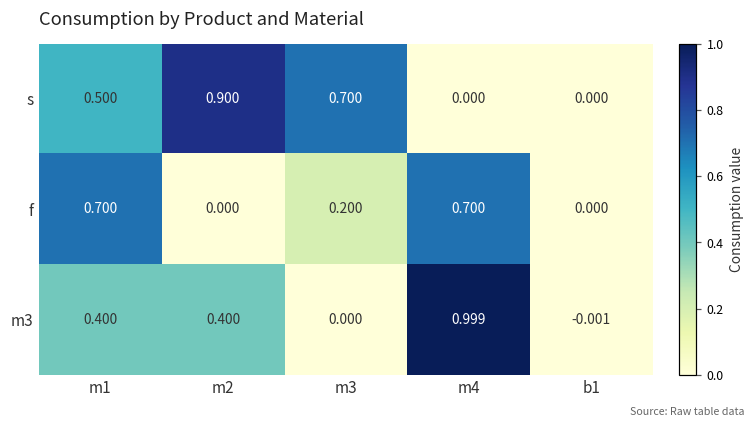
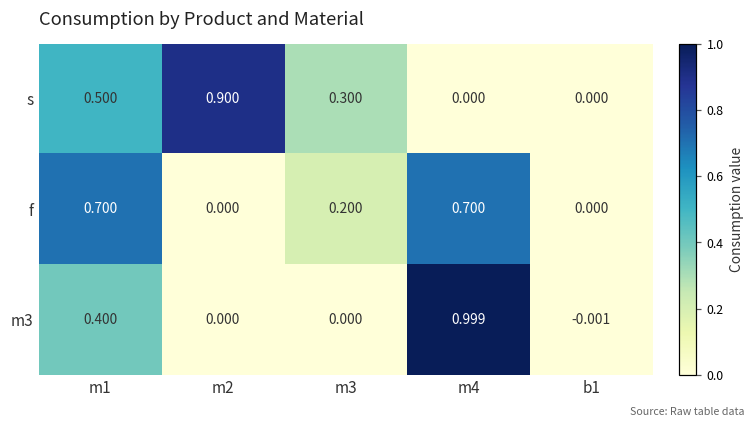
  {
    "s": {
      "m1": 0.500,
      "m2": 0.900,
-     "m3": 0.700,
+     "m3": 0.300,
      "m4": 0.000,
      "b1": 0.000
    },
    "f": {
      "m1": 0.700,
      "m2": 0.000,
      "m3": 0.200,
      "m4": 0.700,
      "b1": 0.000
    },
    "m3": {
      "m1": 0.400,
-     "m2": 0.400,
+     "m2": 0.000,
      "m3": 0.000,
      "m4": 0.999,
      "b1": -0.001
    }
  }
